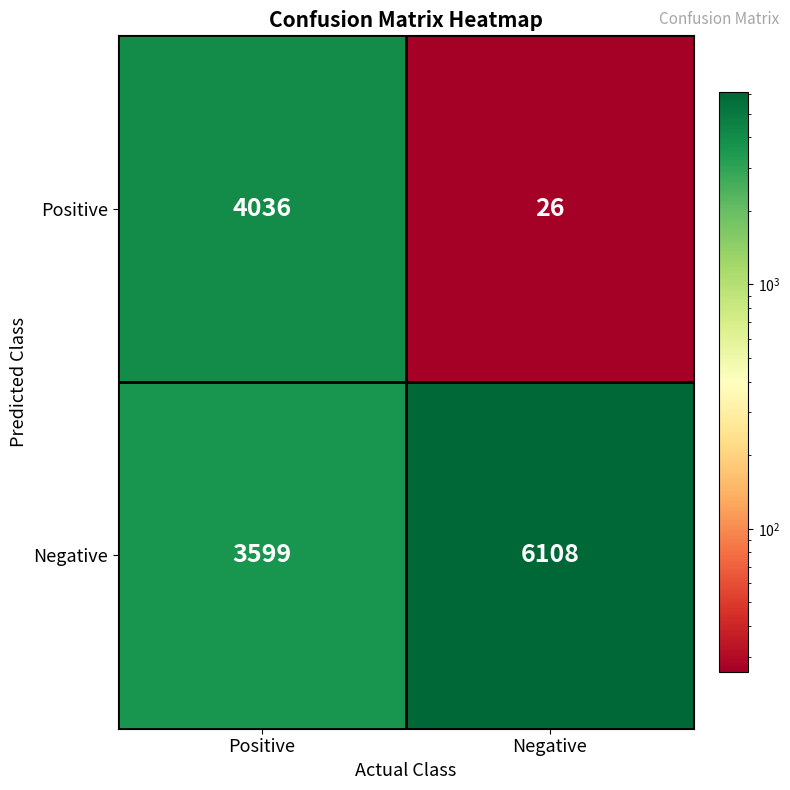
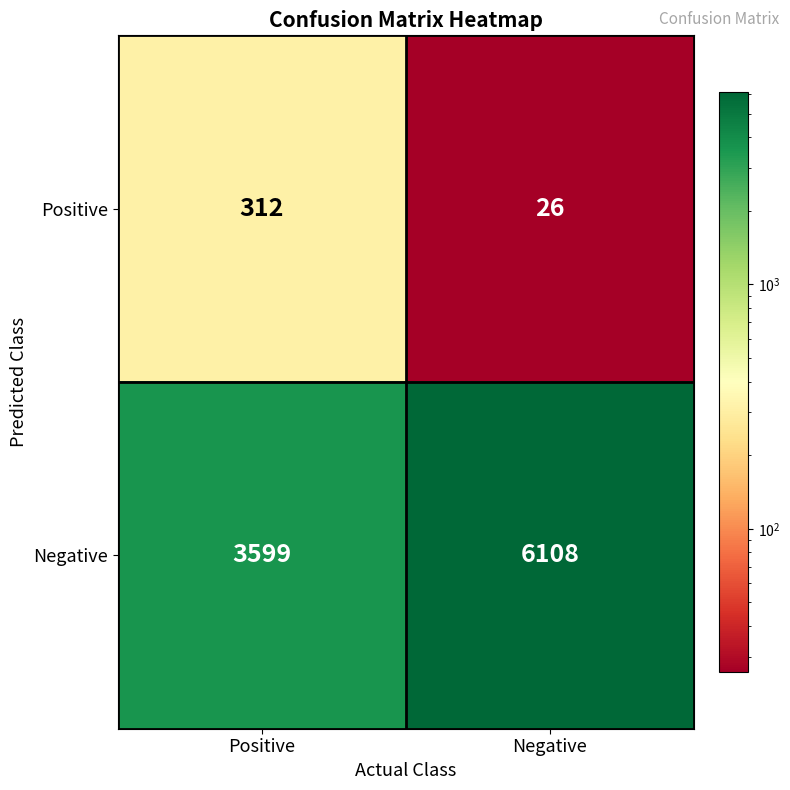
  {
    "Positive": {
-     "Positive": 4036,
+     "Positive": 312,
      "Negative": 26
    },
    "Negative": {
      "Positive": 3599,
      "Negative": 6108
    }
  }
